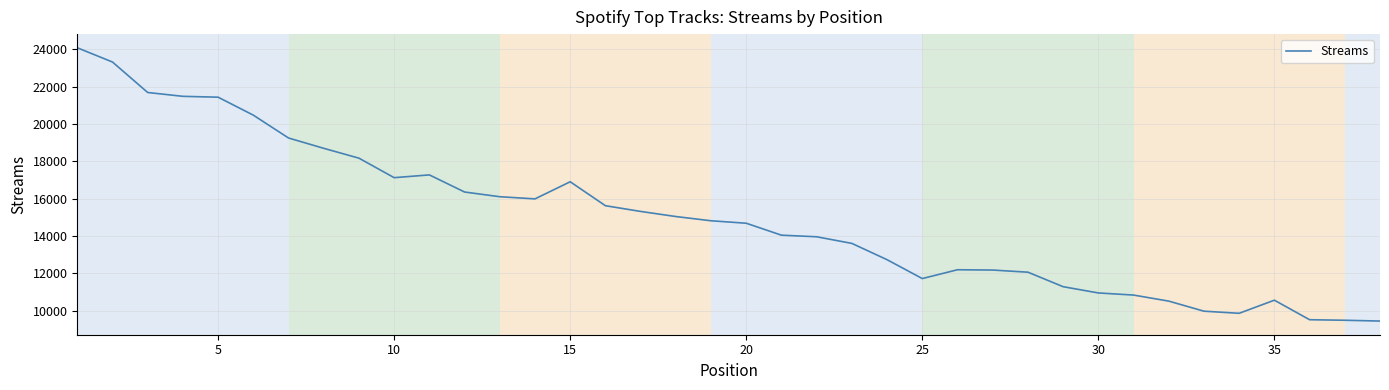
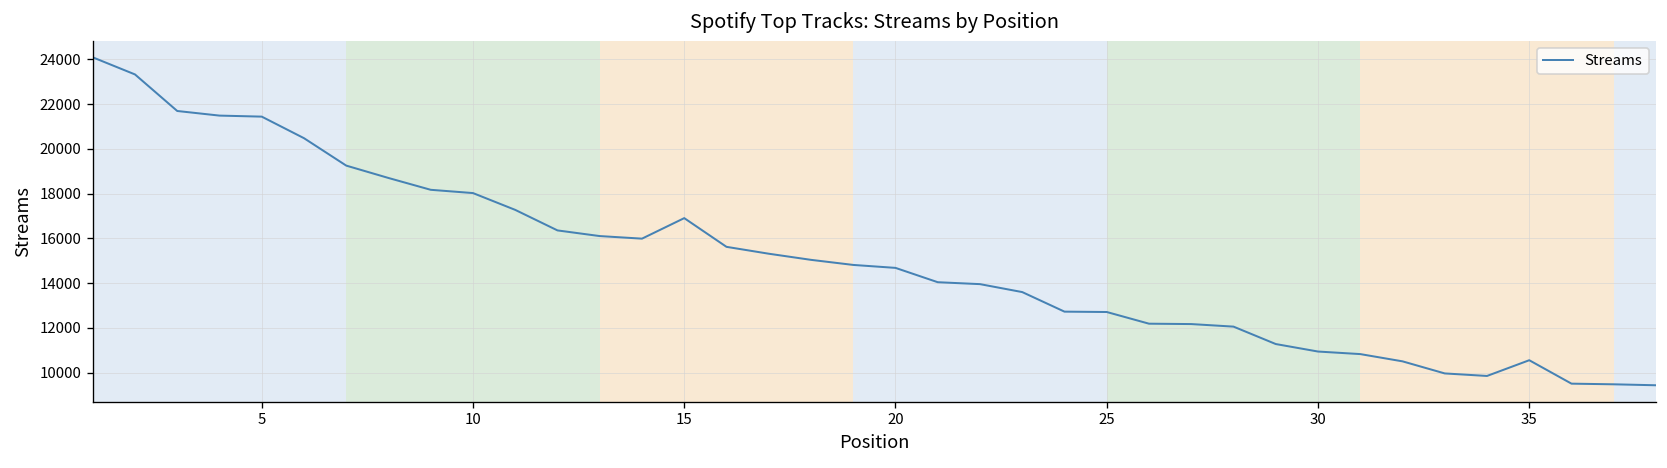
  {
    "5": 21400,
-   "10": 17100,
+   "10": 18000,
    "15": 16900,
    "20": 14700,
-   "25": 11700,
+   "25": 12700,
    "30": 10900,
    "35": 10600
  }
